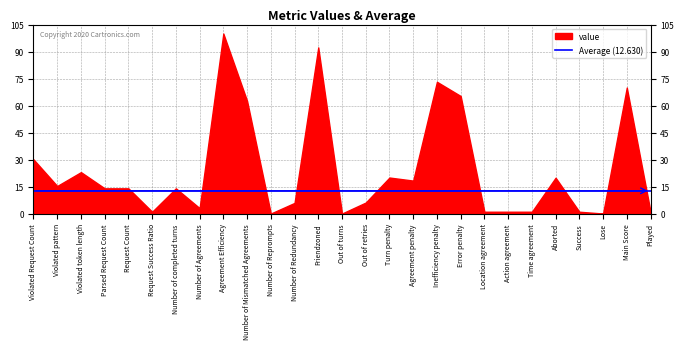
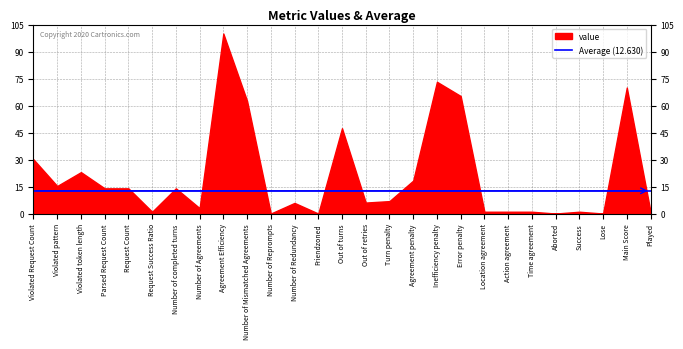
  {
    "Average (12.630)": {
      "Violated Request Count": 13,
      "Violated pattern": 13,
      "Violated token length": 13,
      "Request Success Ratio": 13,
      "Number of Agreements": 13,
      "Agreement Efficiency": 13,
      "Number of Mismatched Agreements": 13,
      "Number of Reprompts": 13,
      "Number of Redundancy": 13,
      "Friendzoned": 13,
      "Out of turns": 13,
      "Out of retries": 13,
      "Turn penalty": 13,
      "Agreement penalty": 13,
      "Inefficiency penalty": 13,
      "Error penalty": 13,
      "Location agreement": 13,
      "Action agreement": 13,
      "Time agreement": 13,
      "Aborted": 13,
      "Success": 13,
      "Lose": 13,
      "Main Score": 13,
      "Played": 13
    },
    "value": {
      "Violated Request Count": 30,
      "Violated pattern": 15,
      "Violated token length": 23,
      "Number of Agreements": 3,
      "Agreement Efficiency": 100,
      "Number of Mismatched Agreements": 63,
      "Number of Reprompts": 0,
      "Number of Redundancy": 6,
-     "Friendzoned": 92,
-     "Out of turns": 0,
+     "Friendzoned": 0,
+     "Out of turns": 47,
      "Out of retries": 6,
-     "Turn penalty": 20,
+     "Turn penalty": 7,
      "Agreement penalty": 18,
      "Inefficiency penalty": 73,
      "Error penalty": 65,
-     "Aborted": 20,
+     "Aborted": 0,
      "Lose": 0,
      "Main Score": 70
    }
  }
